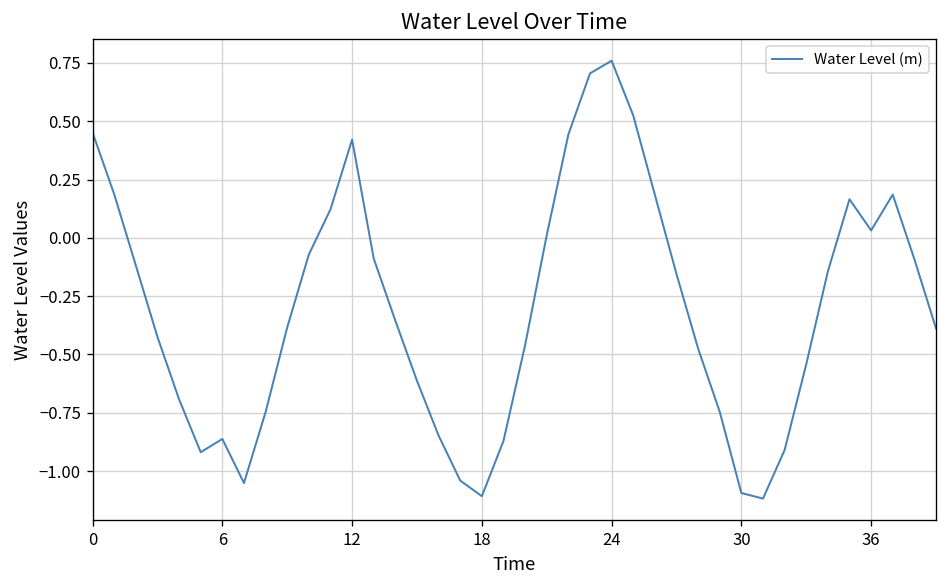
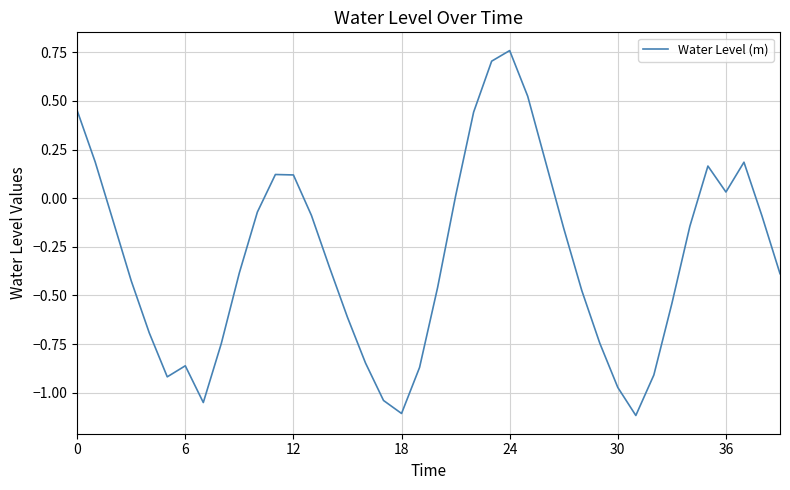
  {
    "0": 0.45,
    "6": -0.86,
-   "12": 0.42,
+   "12": 0.12,
    "18": -1.11,
    "24": 0.76,
-   "30": -1.09,
+   "30": -0.97,
    "36": 0.03
  }
